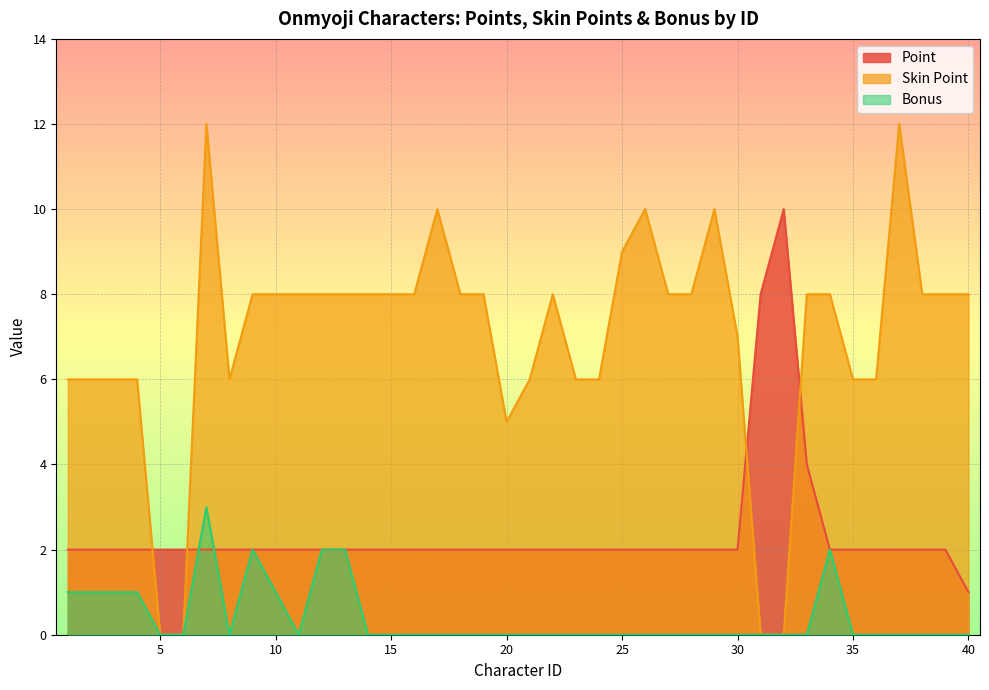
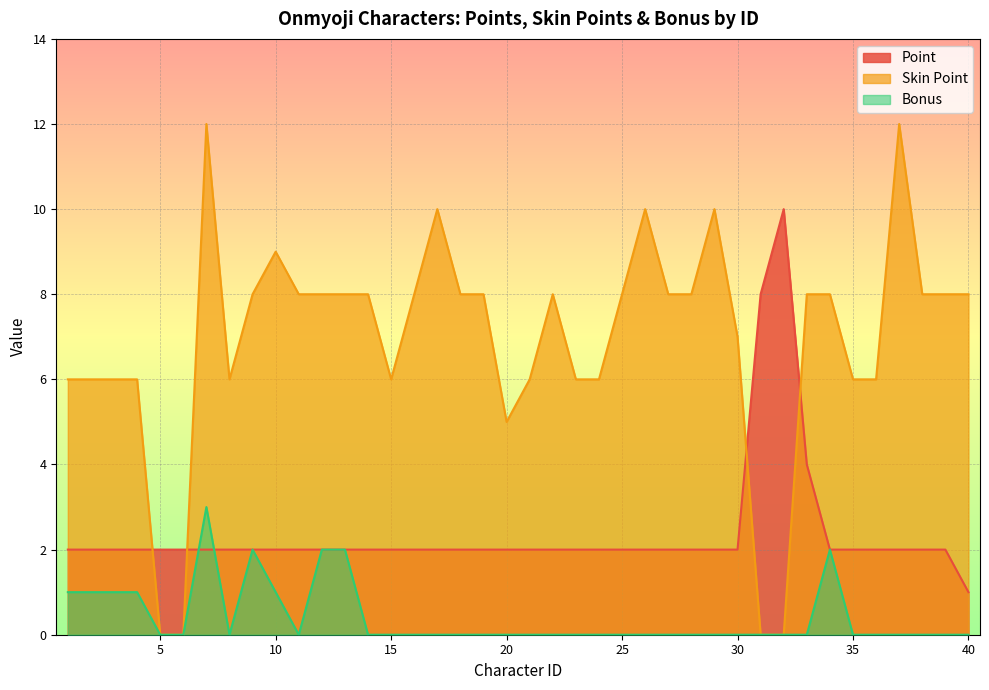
  {
    "Point": {
      "5": 2,
      "10": 2,
      "15": 2,
      "20": 2,
      "25": 2,
      "30": 2,
      "35": 2,
      "40": 1
    },
    "Skin Point": {
-     "10": 8,
-     "15": 8,
+     "10": 9,
+     "15": 6,
      "20": 5,
-     "25": 9,
+     "25": 8,
      "30": 7,
      "35": 6,
      "40": 8
    },
    "Bonus": {
      "10": 1,
      "15": 0,
      "20": 0,
      "25": 0,
      "30": 0,
      "35": 0,
      "40": 0
    }
  }
